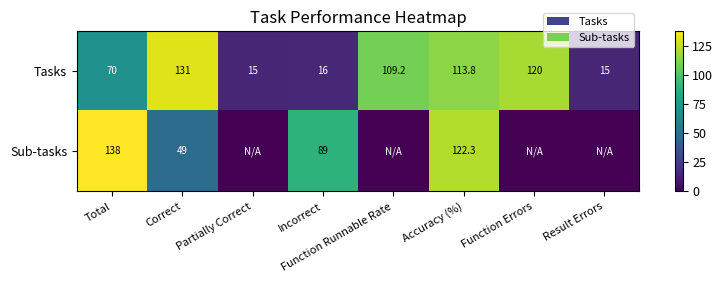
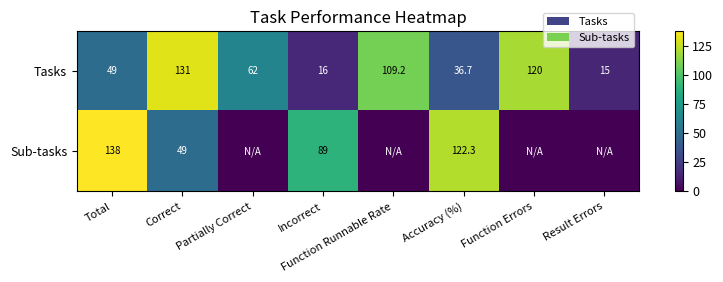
  {
    "Tasks": {
-     "Total": 70,
+     "Total": 49,
      "Correct": 131,
-     "Partially Correct": 15,
+     "Partially Correct": 62,
      "Incorrect": 16,
      "Function Runnable Rate": 109.2,
-     "Accuracy (%)": 113.8,
+     "Accuracy (%)": 36.7,
      "Function Errors": 120,
      "Result Errors": 15
    },
    "Sub-tasks": {
      "Total": 138,
      "Correct": 49,
      "Incorrect": 89,
      "Accuracy (%)": 122.3
    }
  }
